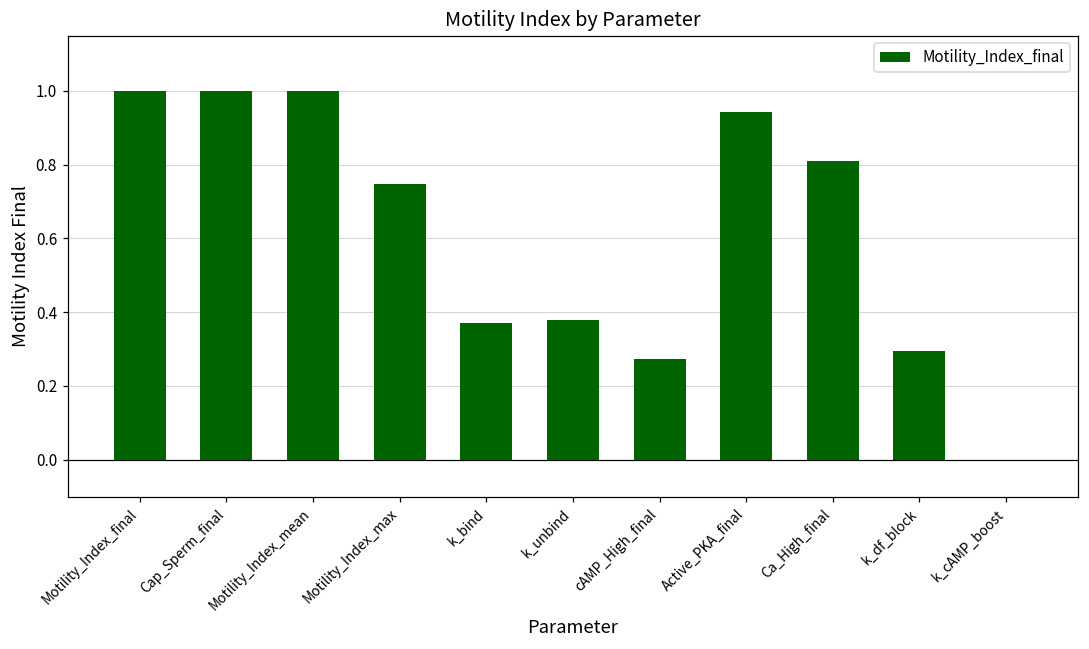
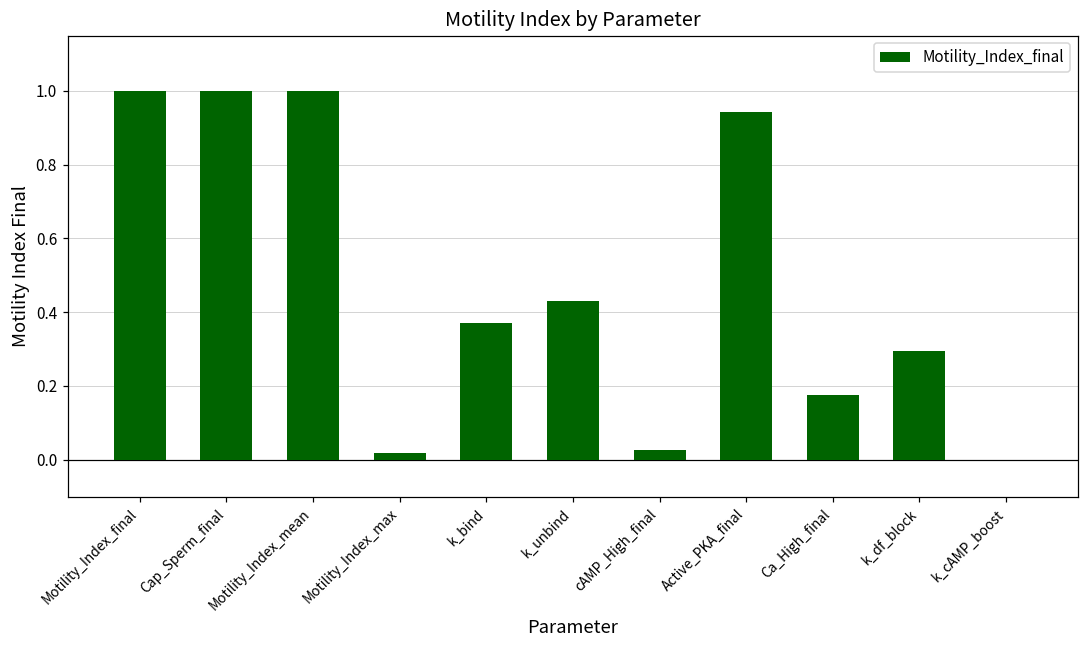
  {
    "Motility_Index_final": 1.00,
    "Cap_Sperm_final": 1.00,
    "Motility_Index_mean": 1.00,
-   "Motility_Index_max": 0.75,
+   "Motility_Index_max": 0.02,
    "k_bind": 0.37,
-   "k_unbind": 0.38,
-   "cAMP_High_final": 0.27,
+   "k_unbind": 0.43,
+   "cAMP_High_final": 0.03,
    "Active_PKA_final": 0.94,
-   "Ca_High_final": 0.81,
+   "Ca_High_final": 0.17,
    "k_df_block": 0.29
  }
